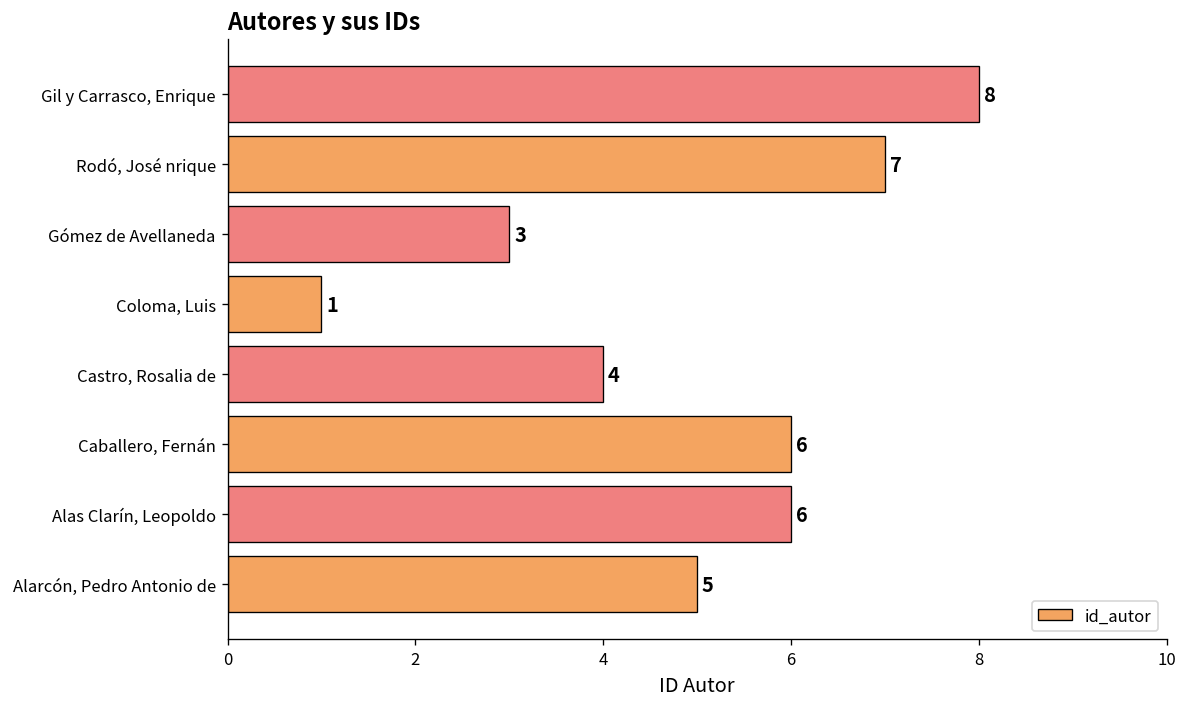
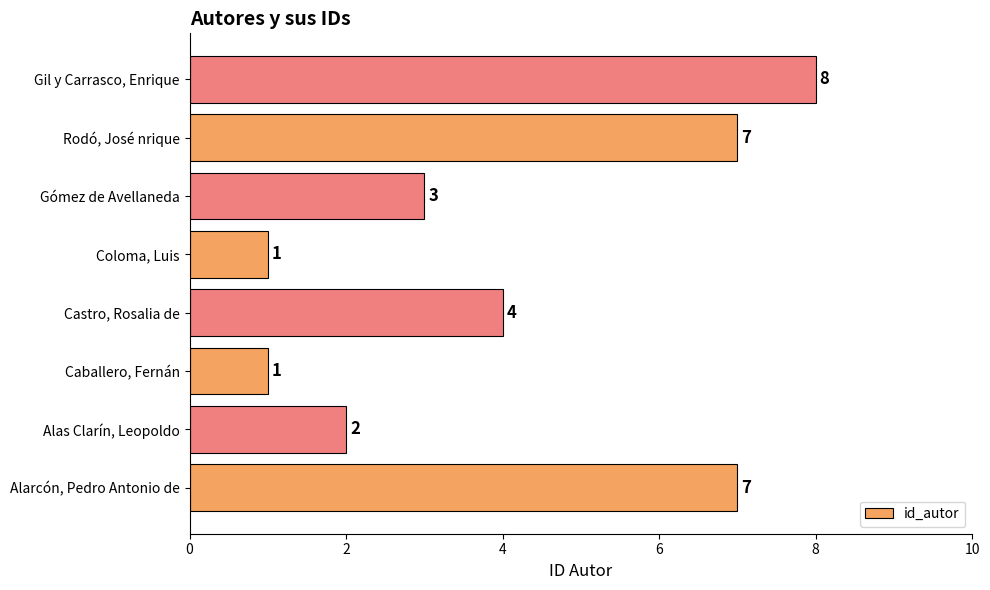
  {
    "Gil y Carrasco, Enrique": 8,
    "Rodó, José nrique": 7,
    "Gómez de Avellaneda": 3,
    "Coloma, Luis": 1,
    "Castro, Rosalia de": 4,
-   "Caballero, Fernán": 6,
-   "Alas Clarín, Leopoldo": 6,
-   "Alarcón, Pedro Antonio de": 5
+   "Caballero, Fernán": 1,
+   "Alas Clarín, Leopoldo": 2,
+   "Alarcón, Pedro Antonio de": 7
  }
